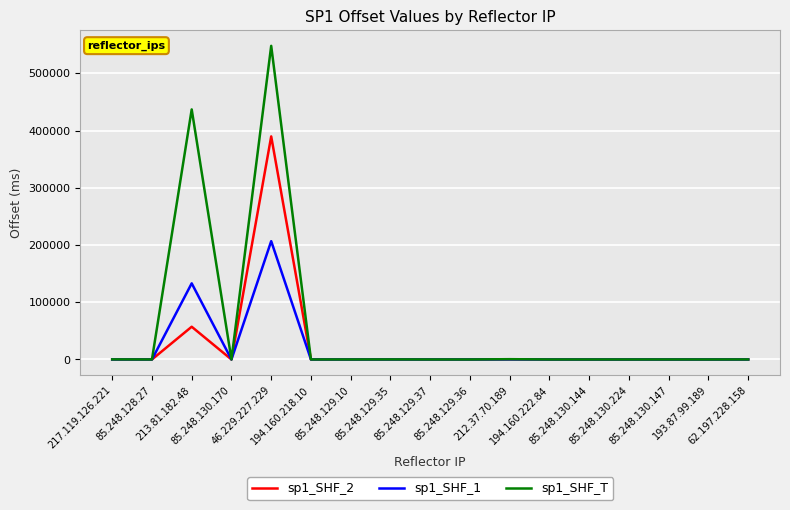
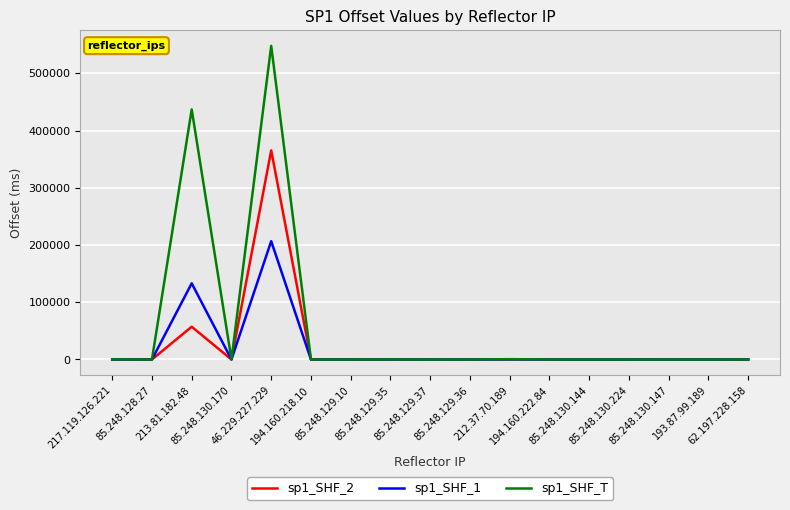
  {
    "sp1_SHF_2": {
      "213.81.182.48": 60000,
-     "46.229.227.229": 390000
+     "46.229.227.229": 370000
    },
    "sp1_SHF_1": {
      "213.81.182.48": 130000,
      "46.229.227.229": 210000
    },
    "sp1_SHF_T": {
      "213.81.182.48": 440000,
      "46.229.227.229": 550000
    }
  }
